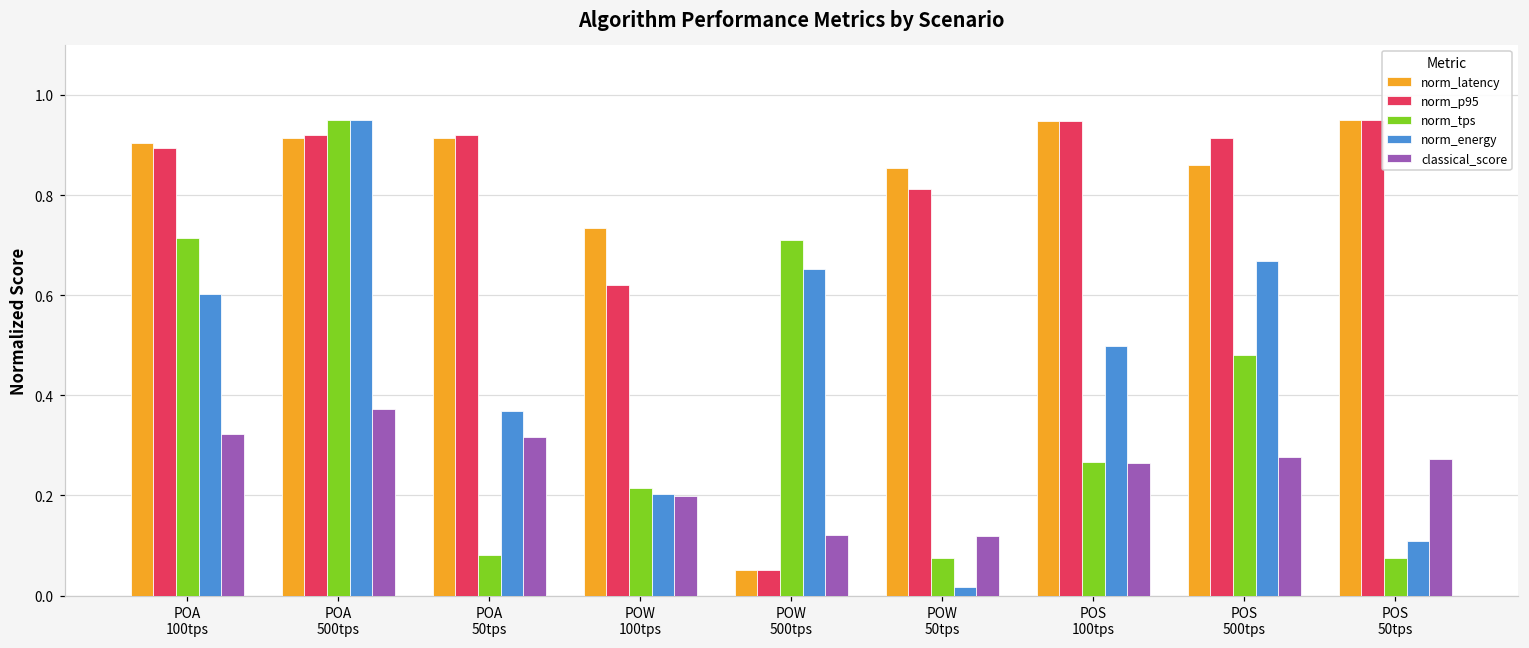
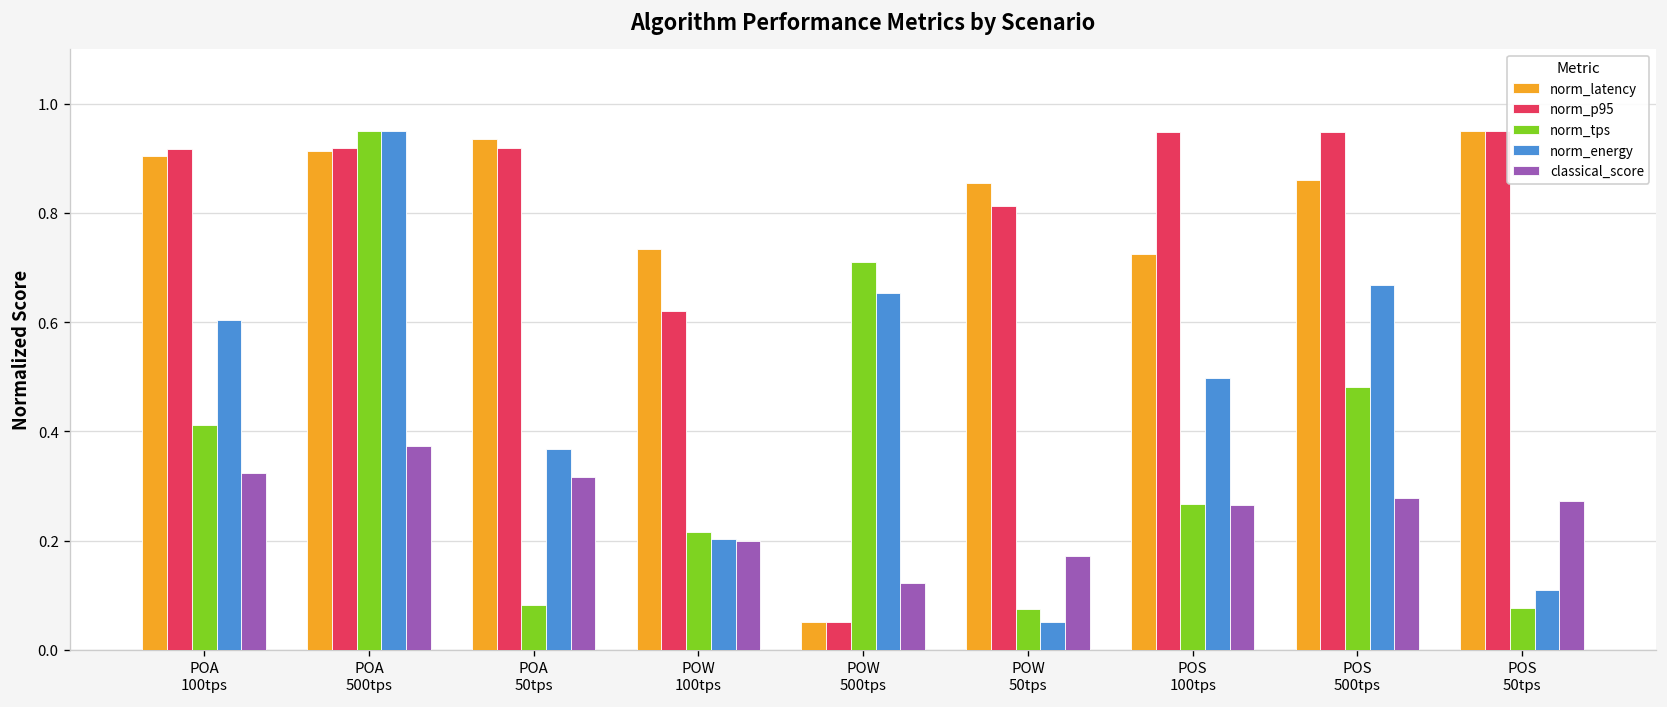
  {
    "norm_latency": {
      "POA 100tps": 0.90,
      "POA 500tps": 0.91,
-     "POA 50tps": 0.91,
+     "POA 50tps": 0.94,
      "POW 100tps": 0.73,
      "POW 500tps": 0.05,
      "POW 50tps": 0.85,
-     "POS 100tps": 0.95,
+     "POS 100tps": 0.72,
      "POS 500tps": 0.86,
      "POS 50tps": 0.95
    },
    "norm_p95": {
-     "POA 100tps": 0.89,
+     "POA 100tps": 0.92,
      "POA 500tps": 0.92,
      "POA 50tps": 0.92,
      "POW 100tps": 0.62,
      "POW 500tps": 0.05,
      "POW 50tps": 0.81,
      "POS 100tps": 0.95,
-     "POS 500tps": 0.91,
+     "POS 500tps": 0.95,
      "POS 50tps": 0.95
    },
    "norm_tps": {
-     "POA 100tps": 0.71,
+     "POA 100tps": 0.41,
      "POA 500tps": 0.95,
      "POA 50tps": 0.08,
      "POW 100tps": 0.21,
      "POW 500tps": 0.71,
      "POW 50tps": 0.07,
      "POS 100tps": 0.27,
      "POS 500tps": 0.48,
      "POS 50tps": 0.08
    },
    "norm_energy": {
      "POA 100tps": 0.60,
      "POA 500tps": 0.95,
      "POA 50tps": 0.37,
      "POW 100tps": 0.20,
      "POW 500tps": 0.65,
-     "POW 50tps": 0.02,
+     "POW 50tps": 0.05,
      "POS 100tps": 0.50,
      "POS 500tps": 0.67,
      "POS 50tps": 0.11
    },
    "classical_score": {
      "POA 100tps": 0.32,
      "POA 500tps": 0.37,
      "POA 50tps": 0.32,
      "POW 100tps": 0.20,
      "POW 500tps": 0.12,
-     "POW 50tps": 0.12,
+     "POW 50tps": 0.17,
      "POS 100tps": 0.26,
      "POS 500tps": 0.28,
      "POS 50tps": 0.27
    }
  }
